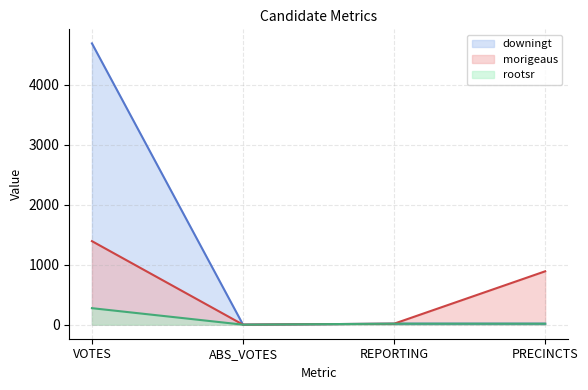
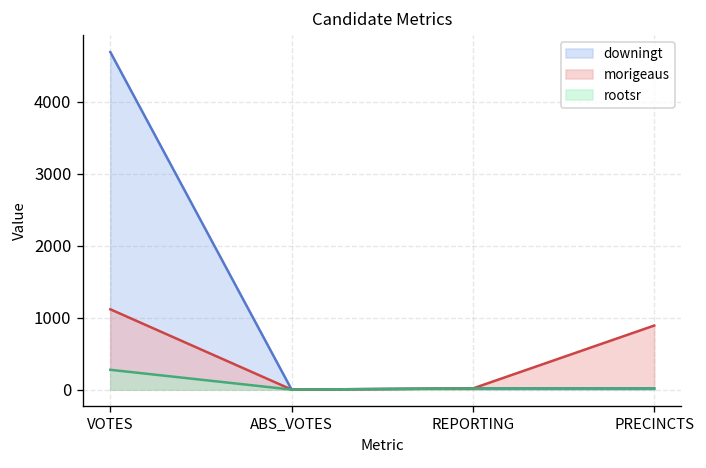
  {
    "morigeaus": {
-     "VOTES": 1400,
+     "VOTES": 1100,
      "PRECINCTS": 900
    }
  }
